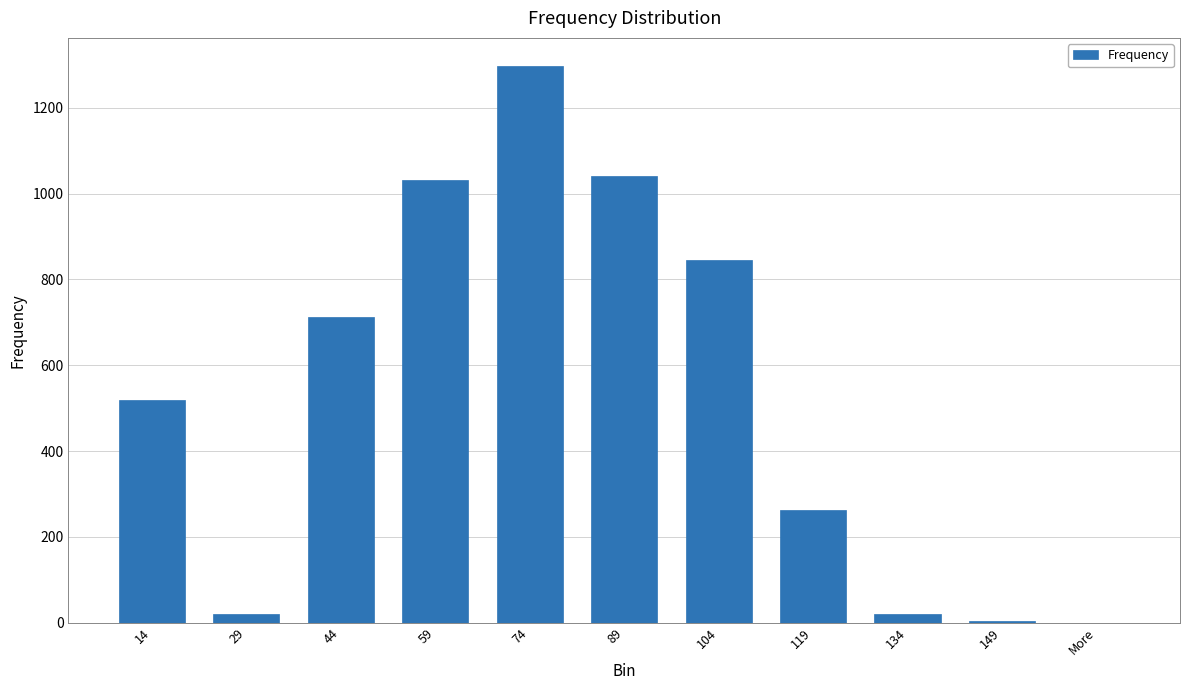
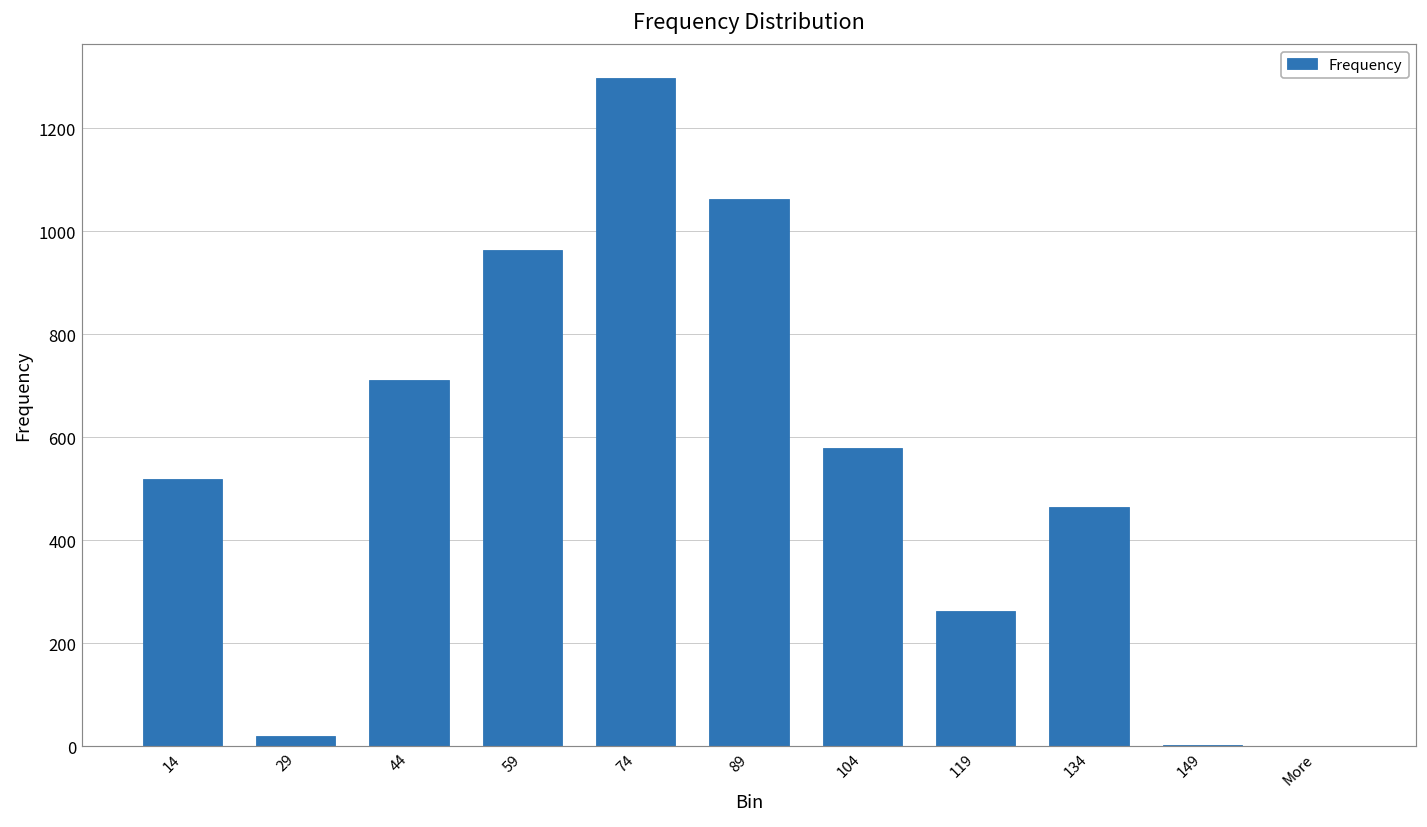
  {
    "14": 520,
    "29": 20,
    "44": 710,
-   "59": 1030,
+   "59": 960,
    "74": 1300,
-   "89": 1040,
-   "104": 850,
+   "89": 1060,
+   "104": 580,
    "119": 260,
-   "134": 20,
+   "134": 460,
    "More": 0
  }
